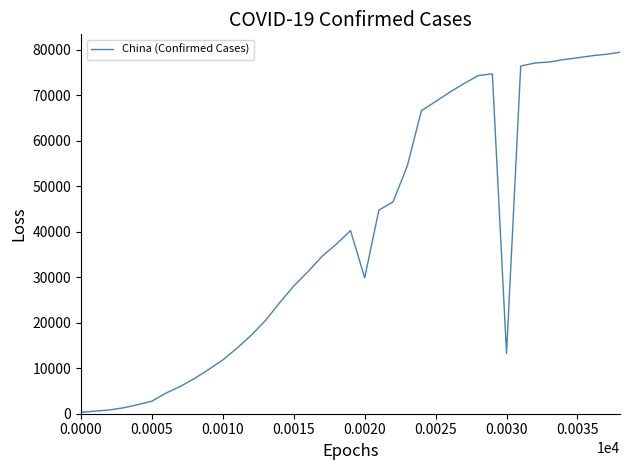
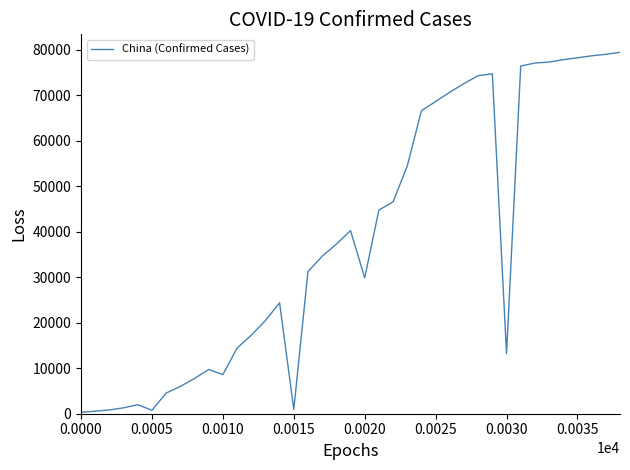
  {
    "0.0000": 0,
-   "0.0005": 3000,
-   "0.0010": 12000,
-   "0.0015": 28000,
+   "0.0005": 1000,
+   "0.0010": 9000,
+   "0.0015": 1000,
    "0.0020": 30000,
    "0.0025": 69000,
    "0.0030": 13000,
    "0.0035": 78000
  }
